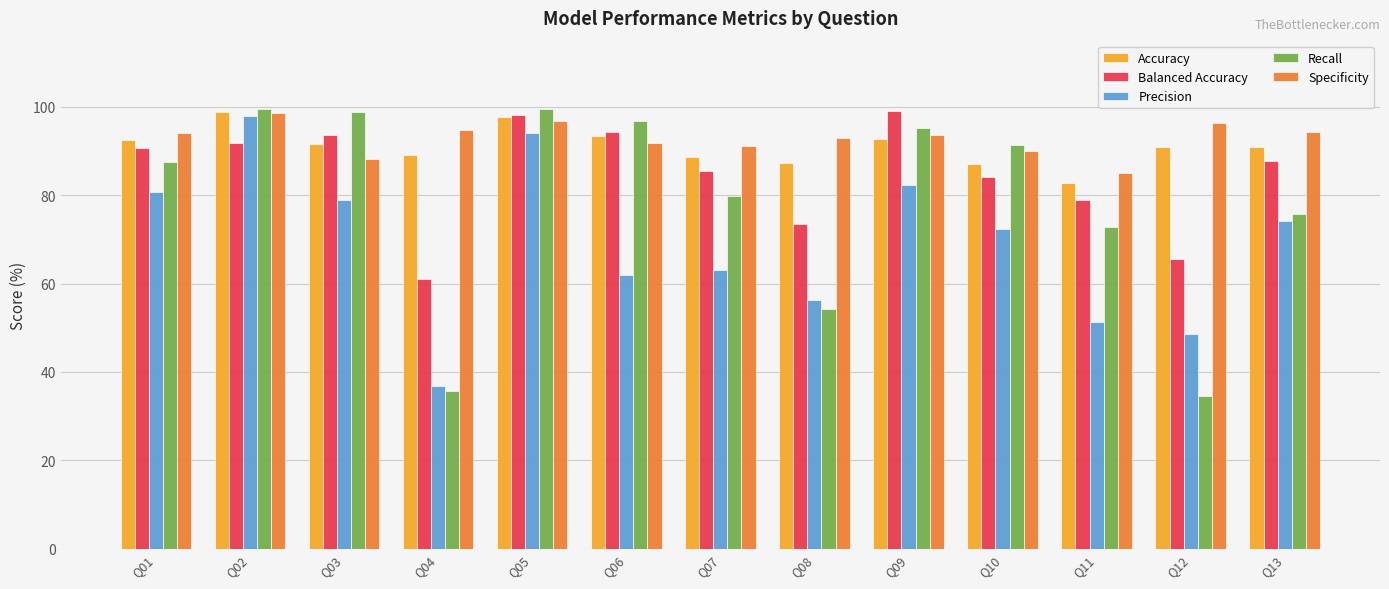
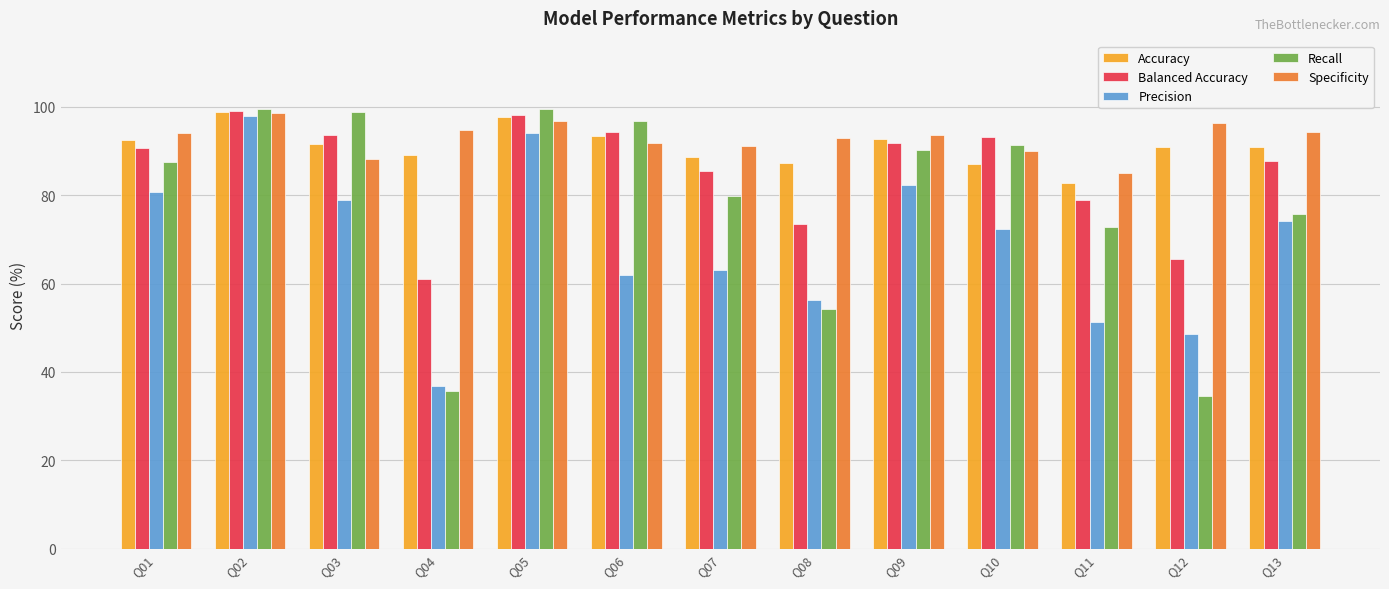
  {
    "Balanced Accuracy": {
      "Q01": 91,
-     "Q02": 92,
+     "Q02": 99,
      "Q03": 94,
      "Q04": 61,
      "Q05": 98,
      "Q06": 94,
      "Q07": 86,
      "Q08": 74,
-     "Q09": 99,
-     "Q10": 84,
+     "Q09": 92,
+     "Q10": 93,
      "Q11": 79,
      "Q12": 66,
      "Q13": 88
    },
    "Precision": {
      "Q01": 81,
      "Q02": 98,
      "Q03": 79,
      "Q04": 37,
      "Q05": 94,
      "Q06": 62,
      "Q07": 63,
      "Q08": 56,
      "Q09": 82,
      "Q10": 72,
      "Q11": 51,
      "Q12": 49,
      "Q13": 74
    },
    "Recall": {
      "Q01": 88,
      "Q02": 100,
      "Q03": 99,
      "Q04": 36,
      "Q05": 99,
      "Q06": 97,
      "Q07": 80,
      "Q08": 54,
-     "Q09": 95,
+     "Q09": 90,
      "Q10": 91,
      "Q11": 73,
      "Q12": 35,
      "Q13": 76
    }
  }
